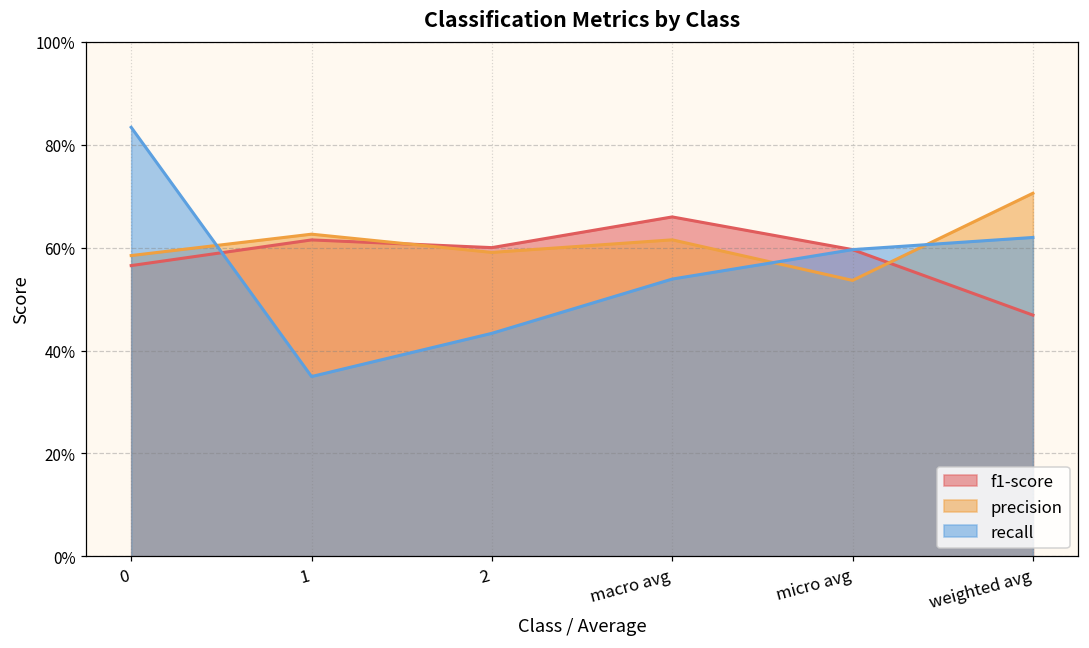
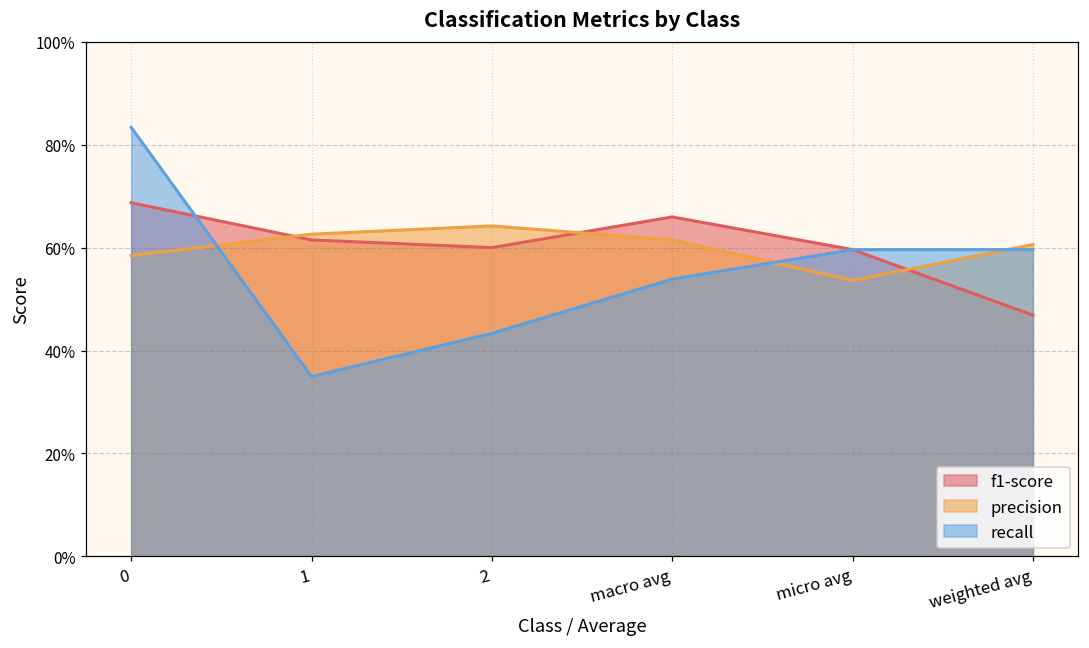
  {
    "f1-score": {
-     "0": "57%",
+     "0": "69%",
      "1": "61%",
      "2": "60%",
      "macro avg": "66%",
      "weighted avg": "47%"
    },
    "precision": {
      "0": "58%",
      "1": "63%",
-     "2": "59%",
+     "2": "64%",
      "macro avg": "62%",
      "micro avg": "54%",
-     "weighted avg": "71%"
+     "weighted avg": "61%"
    },
    "recall": {
      "0": "83%",
      "1": "35%",
      "2": "43%",
      "macro avg": "54%",
-     "weighted avg": "62%"
+     "weighted avg": "60%"
    }
  }
